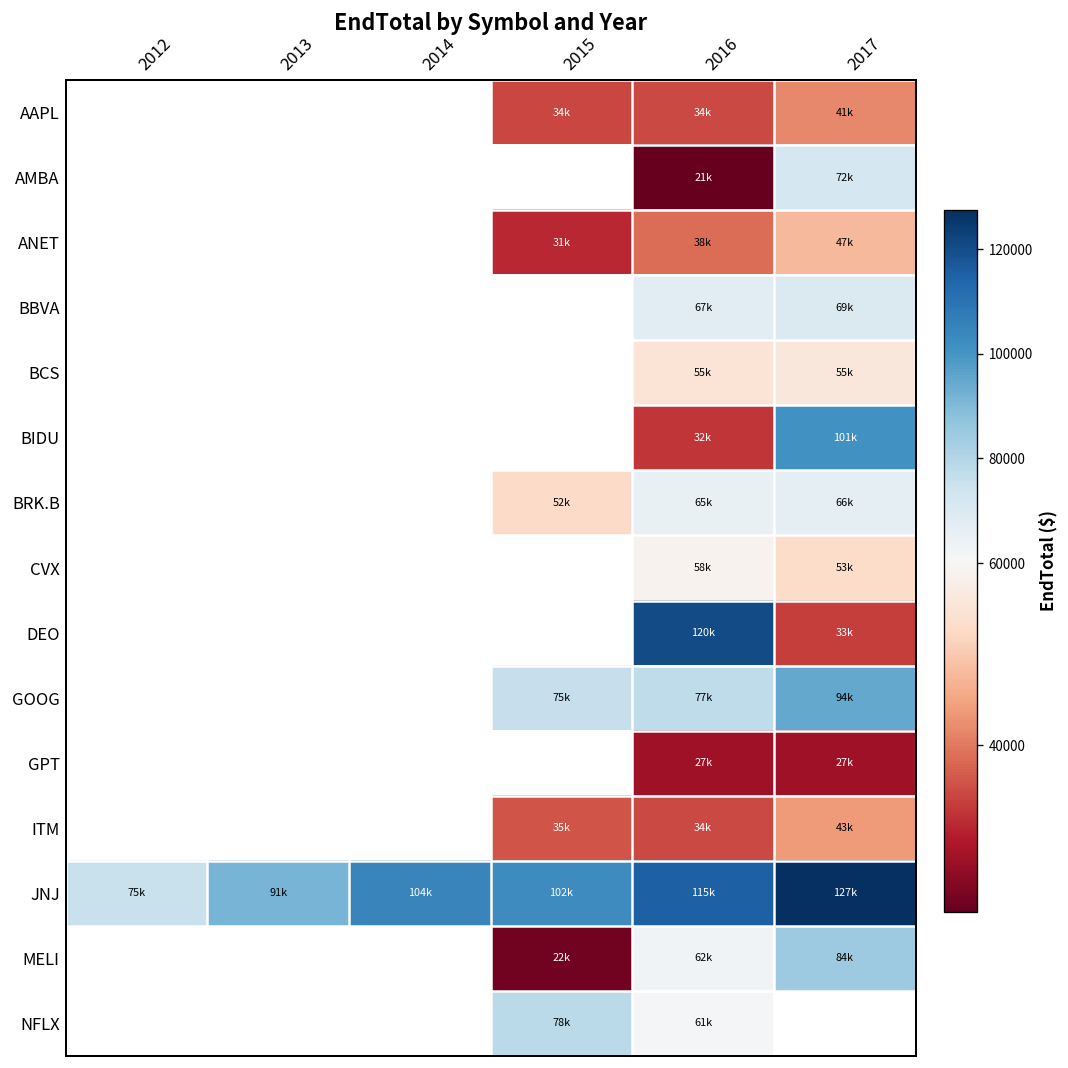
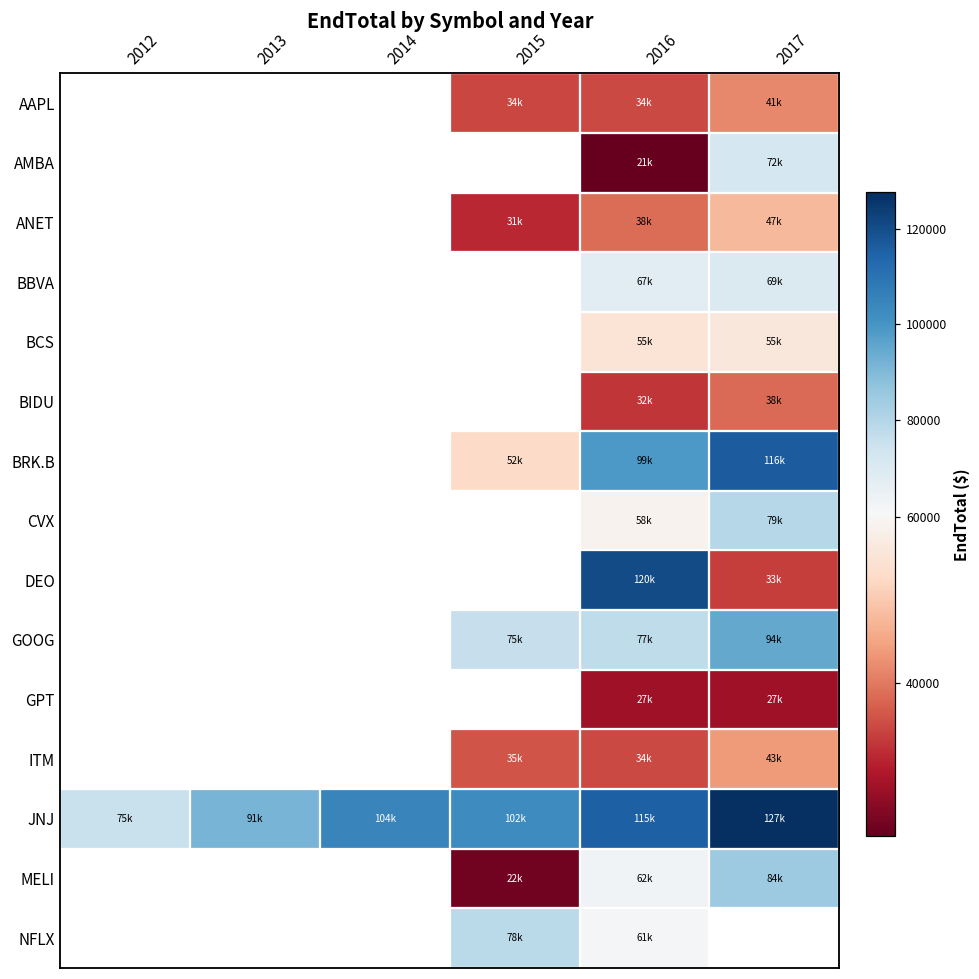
  {
    "AAPL": {
      "2015": "34k",
      "2016": "34k",
      "2017": "41k"
    },
    "AMBA": {
      "2016": "21k",
      "2017": "72k"
    },
    "ANET": {
      "2015": "31k",
      "2016": "38k",
      "2017": "47k"
    },
    "BBVA": {
      "2016": "67k",
      "2017": "69k"
    },
    "BCS": {
      "2016": "55k",
      "2017": "55k"
    },
    "BIDU": {
      "2016": "32k",
-     "2017": "101k"
+     "2017": "38k"
    },
    "BRK.B": {
      "2015": "52k",
-     "2016": "65k",
-     "2017": "66k"
+     "2016": "99k",
+     "2017": "116k"
    },
    "CVX": {
      "2016": "58k",
-     "2017": "53k"
+     "2017": "79k"
    },
    "DEO": {
      "2016": "120k",
      "2017": "33k"
    },
    "GOOG": {
      "2015": "75k",
      "2016": "77k",
      "2017": "94k"
    },
    "GPT": {
      "2016": "27k",
      "2017": "27k"
    },
    "ITM": {
      "2015": "35k",
      "2016": "34k",
      "2017": "43k"
    },
    "JNJ": {
      "2012": "75k",
      "2013": "91k",
      "2014": "104k",
      "2015": "102k",
      "2016": "115k",
      "2017": "127k"
    },
    "MELI": {
      "2015": "22k",
      "2016": "62k",
      "2017": "84k"
    },
    "NFLX": {
      "2015": "78k",
      "2016": "61k"
    }
  }
